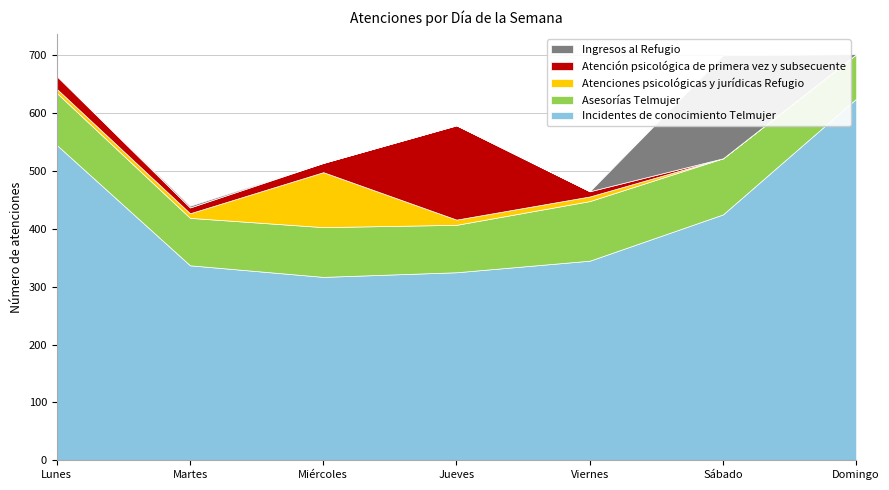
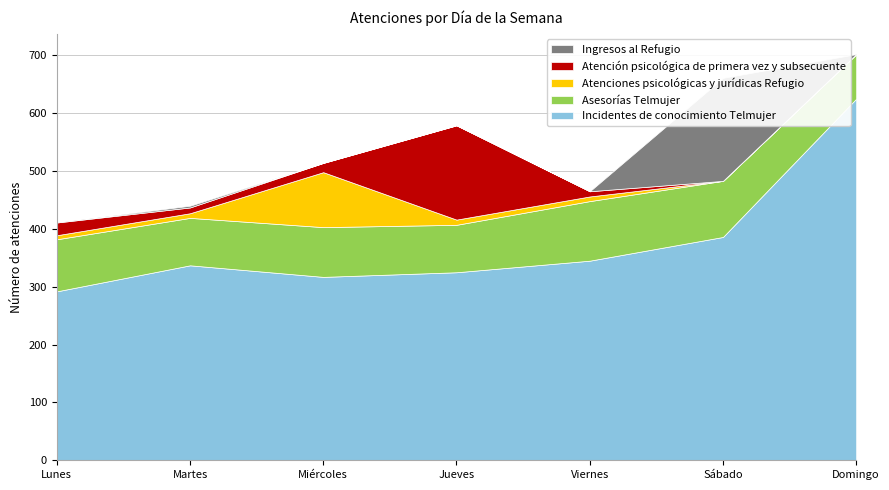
  {
    "Incidentes de conocimiento Telmujer": {
-     "Lunes": 550,
-     "Sábado": 430
+     "Lunes": 290,
+     "Sábado": 390
    }
  }
